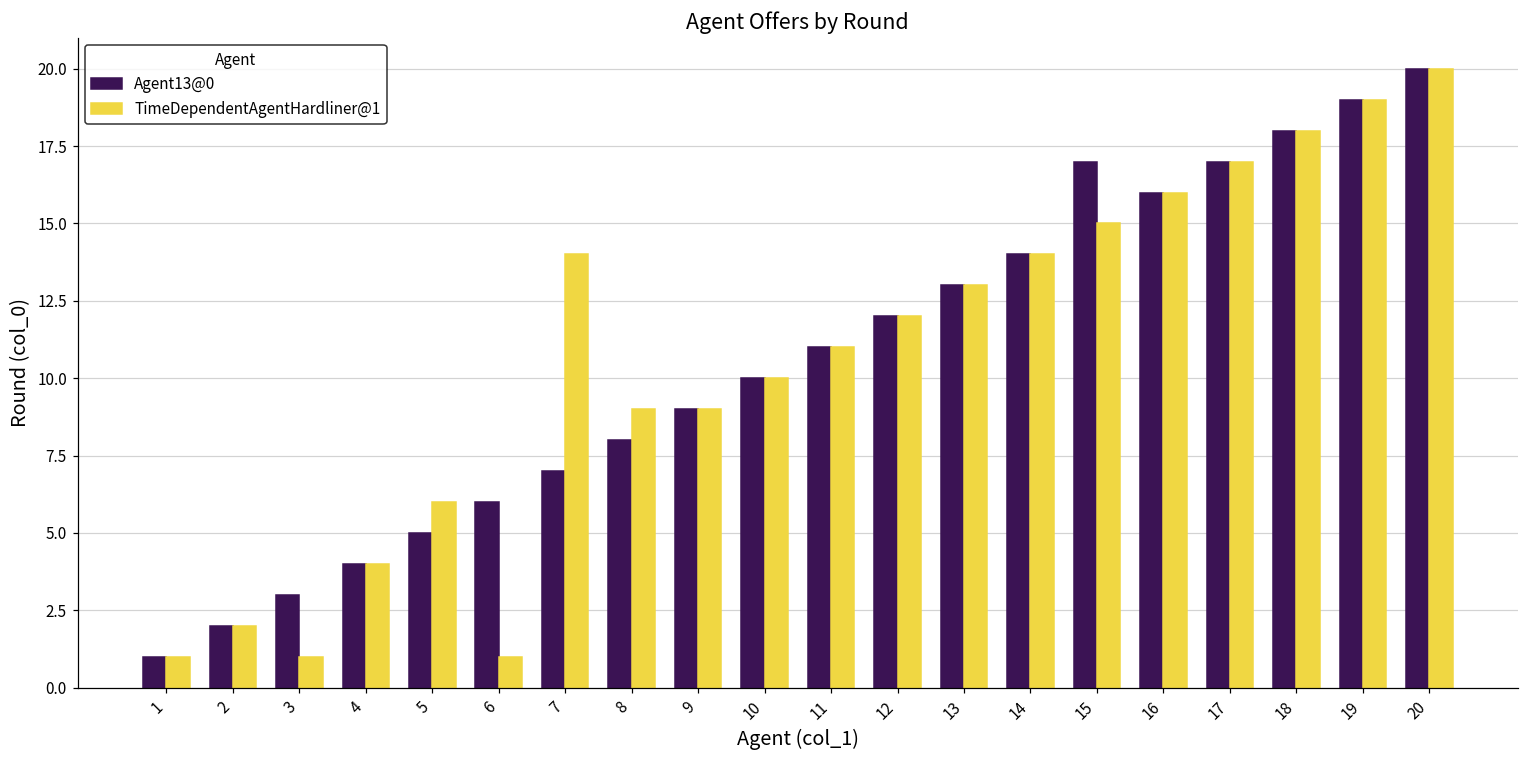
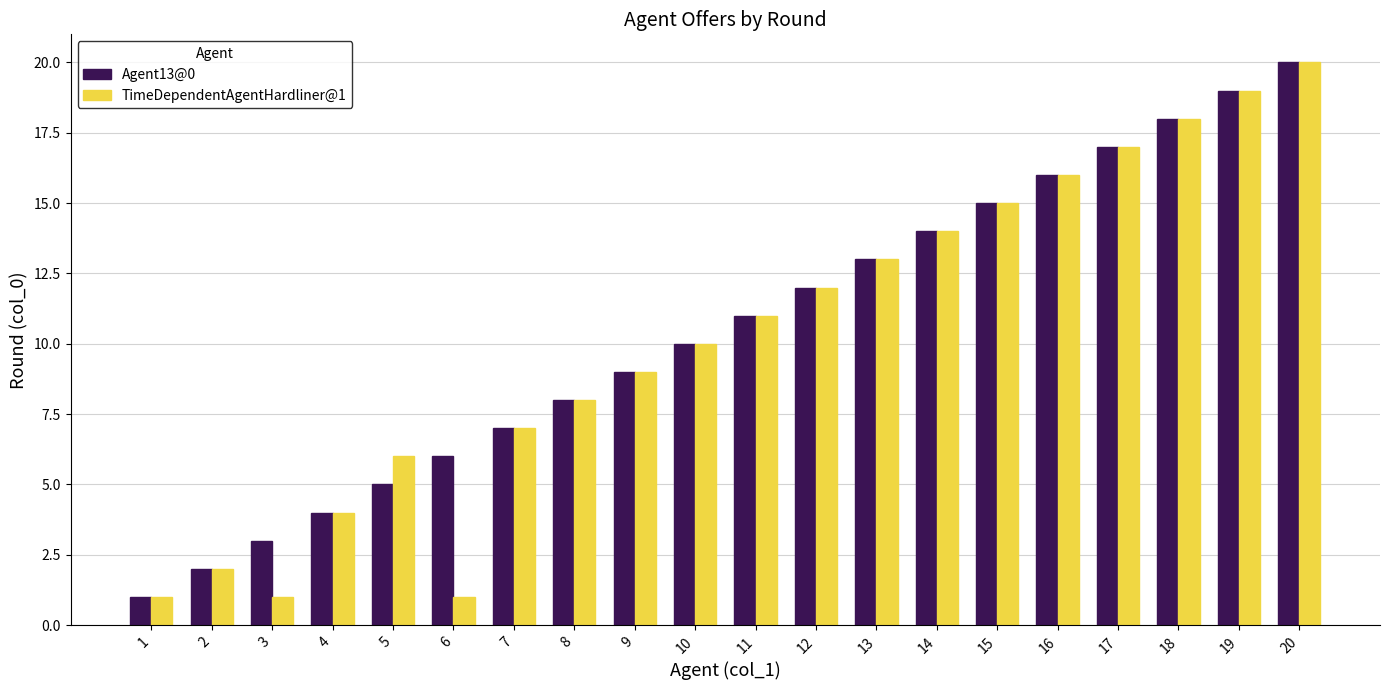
  {
    "Agent13@0": {
      "1": 1,
      "2": 2,
      "3": 3,
      "4": 4,
      "5": 5,
      "6": 6,
      "7": 7,
      "8": 8,
      "9": 9,
      "10": 10,
      "11": 11,
      "12": 12,
      "13": 13,
      "14": 14,
-     "15": 17,
+     "15": 15,
      "16": 16,
      "17": 17,
      "18": 18,
      "19": 19,
      "20": 20
    },
    "TimeDependentAgentHardliner@1": {
      "1": 1,
      "2": 2,
      "3": 1,
      "4": 4,
      "5": 6,
      "6": 1,
-     "7": 14,
-     "8": 9,
+     "7": 7,
+     "8": 8,
      "9": 9,
      "10": 10,
      "11": 11,
      "12": 12,
      "13": 13,
      "14": 14,
      "15": 15,
      "16": 16,
      "17": 17,
      "18": 18,
      "19": 19,
      "20": 20
    }
  }
